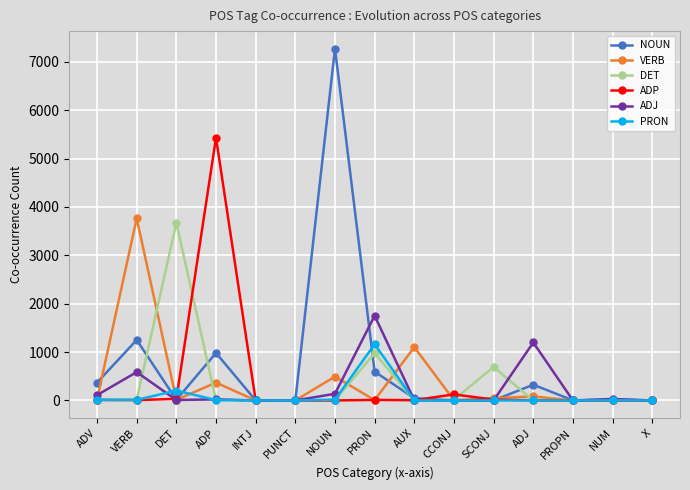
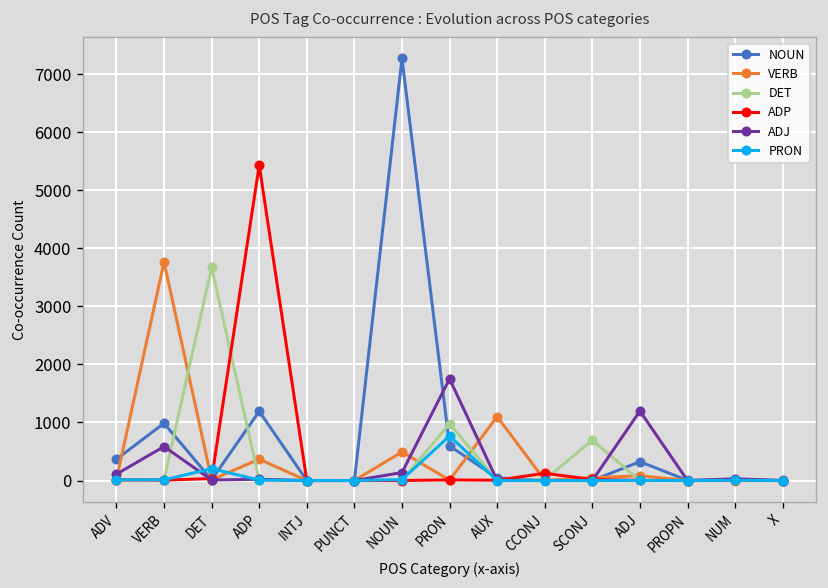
  {
    "NOUN": {
      "ADV": 400,
-     "VERB": 1300,
-     "ADP": 1000,
+     "VERB": 1000,
+     "ADP": 1200,
      "NOUN": 7300,
      "PRON": 600,
      "ADJ": 300
    },
    "VERB": {
      "VERB": 3800,
      "ADP": 400,
      "NOUN": 500,
      "AUX": 1100,
      "ADJ": 100
    },
    "DET": {
      "DET": 3700,
      "PRON": 1000,
      "SCONJ": 700
    },
    "ADP": {
      "ADP": 5400,
      "CCONJ": 100
    },
    "ADJ": {
      "ADV": 100,
      "VERB": 600,
      "NOUN": 100,
      "PRON": 1800,
      "ADJ": 1200
    },
    "PRON": {
      "DET": 200,
-     "PRON": 1200
+     "PRON": 800
    }
  }
